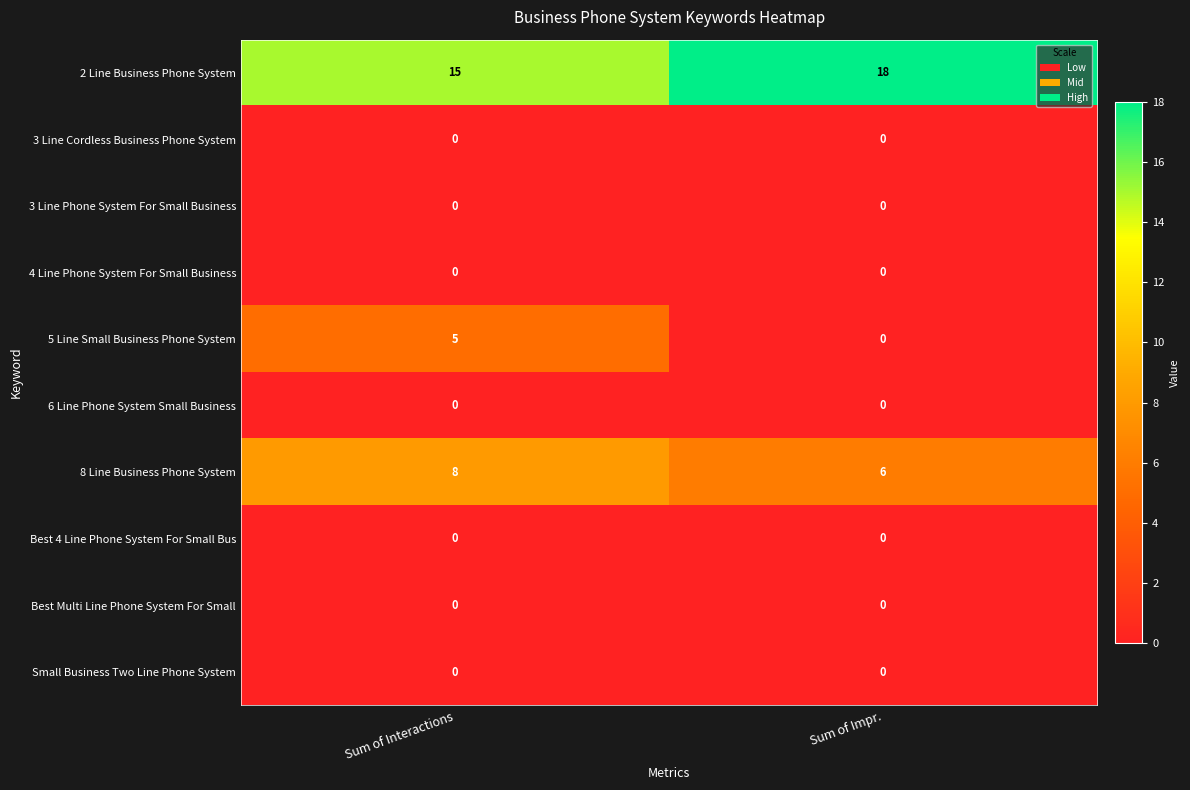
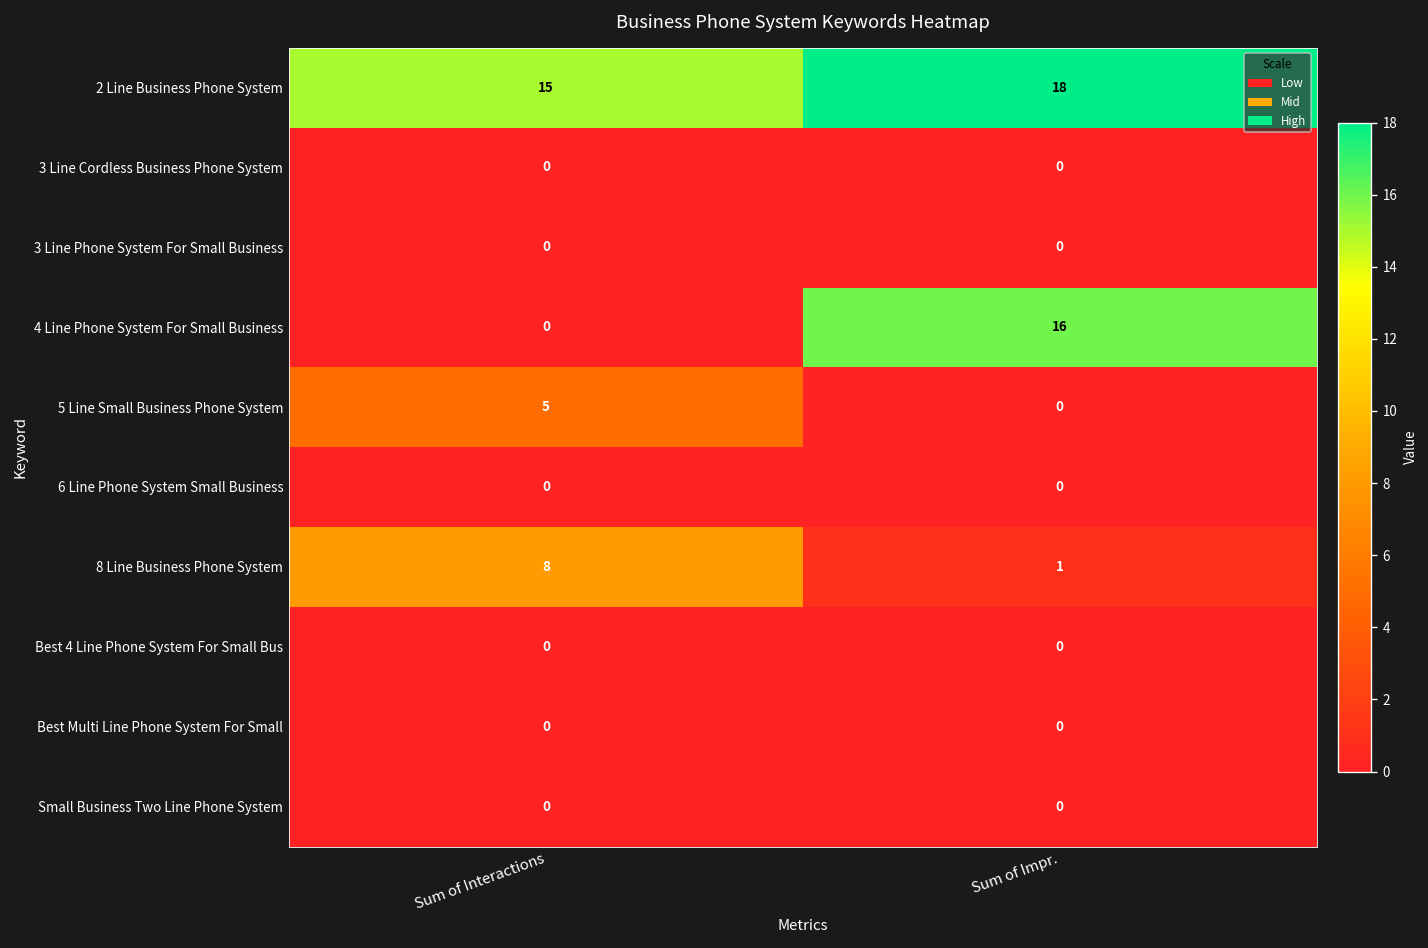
  {
    "2 Line Business Phone System": {
      "Sum of Interactions": 15,
      "Sum of Impr.": 18
    },
    "3 Line Cordless Business Phone System": {
      "Sum of Interactions": 0,
      "Sum of Impr.": 0
    },
    "3 Line Phone System For Small Business": {
      "Sum of Interactions": 0,
      "Sum of Impr.": 0
    },
    "4 Line Phone System For Small Business": {
      "Sum of Interactions": 0,
-     "Sum of Impr.": 0
+     "Sum of Impr.": 16
    },
    "5 Line Small Business Phone System": {
      "Sum of Interactions": 5,
      "Sum of Impr.": 0
    },
    "6 Line Phone System Small Business": {
      "Sum of Interactions": 0,
      "Sum of Impr.": 0
    },
    "8 Line Business Phone System": {
      "Sum of Interactions": 8,
-     "Sum of Impr.": 6
+     "Sum of Impr.": 1
    },
    "Best 4 Line Phone System For Small Bus": {
      "Sum of Interactions": 0,
      "Sum of Impr.": 0
    },
    "Best Multi Line Phone System For Small": {
      "Sum of Interactions": 0,
      "Sum of Impr.": 0
    },
    "Small Business Two Line Phone System": {
      "Sum of Interactions": 0,
      "Sum of Impr.": 0
    }
  }
